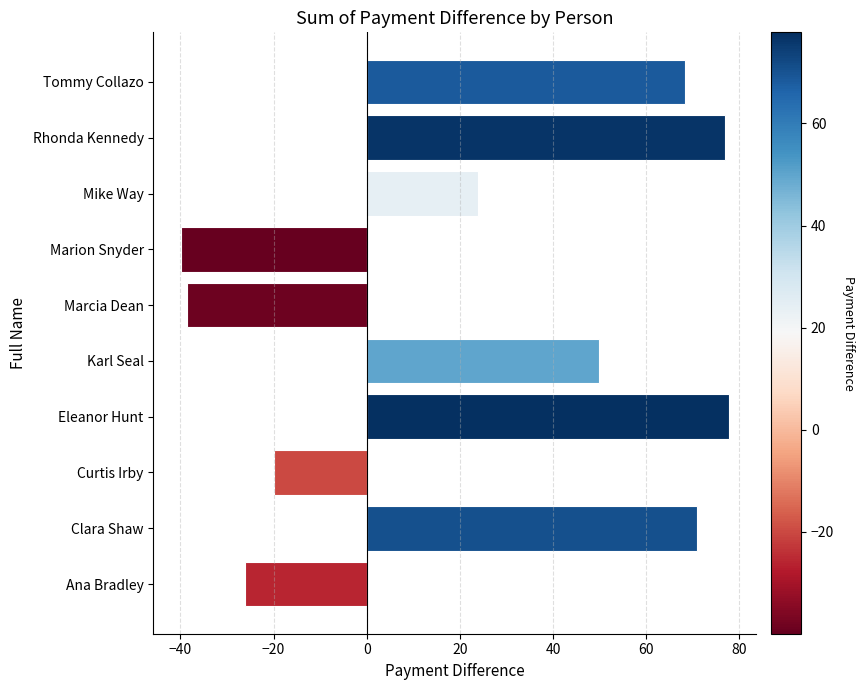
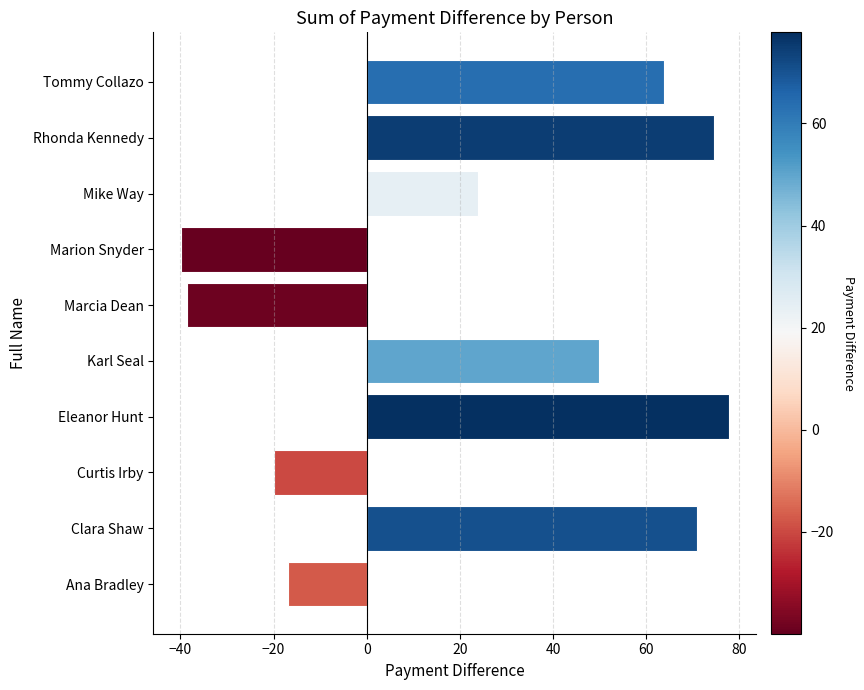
  {
-   "Tommy Collazo": 68,
-   "Rhonda Kennedy": 77,
+   "Tommy Collazo": 64,
+   "Rhonda Kennedy": 75,
    "Mike Way": 24,
    "Marion Snyder": -40,
    "Marcia Dean": -39,
    "Karl Seal": 50,
    "Eleanor Hunt": 78,
    "Curtis Irby": -20,
    "Clara Shaw": 71,
-   "Ana Bradley": -26
+   "Ana Bradley": -17
  }
